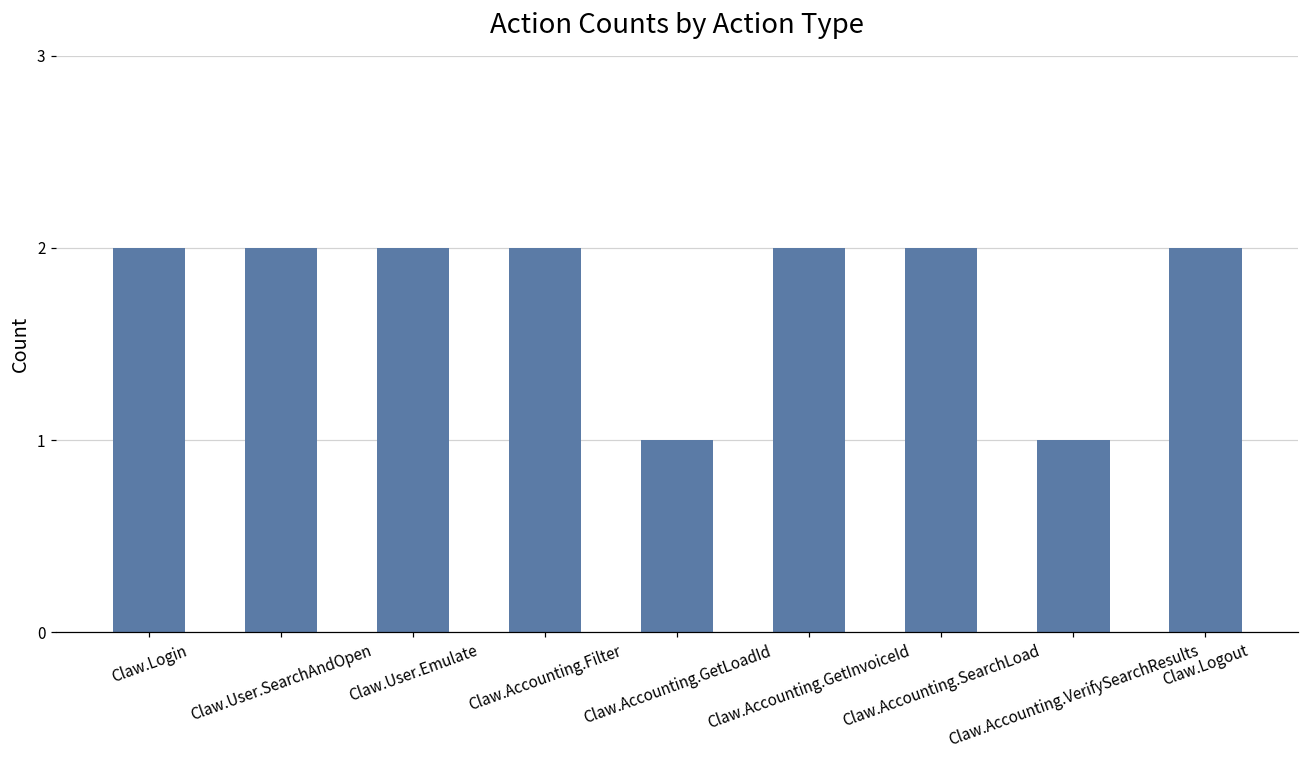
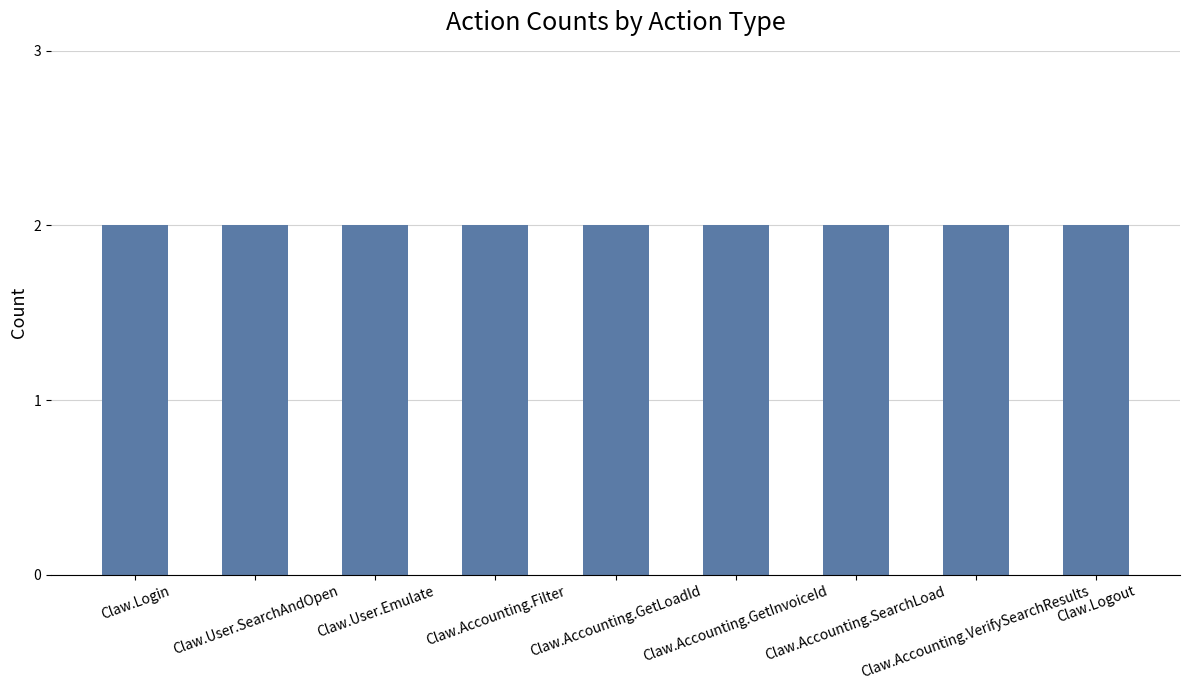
  {
    "Claw.Login": 2,
    "Claw.User.SearchAndOpen": 2,
    "Claw.User.Emulate": 2,
    "Claw.Accounting.Filter": 2,
-   "Claw.Accounting.GetLoadId": 1,
+   "Claw.Accounting.GetLoadId": 2,
    "Claw.Accounting.GetInvoiceId": 2,
    "Claw.Accounting.SearchLoad": 2,
-   "Claw.Accounting.VerifySearchResults": 1,
+   "Claw.Accounting.VerifySearchResults": 2,
    "Claw.Logout": 2
  }
